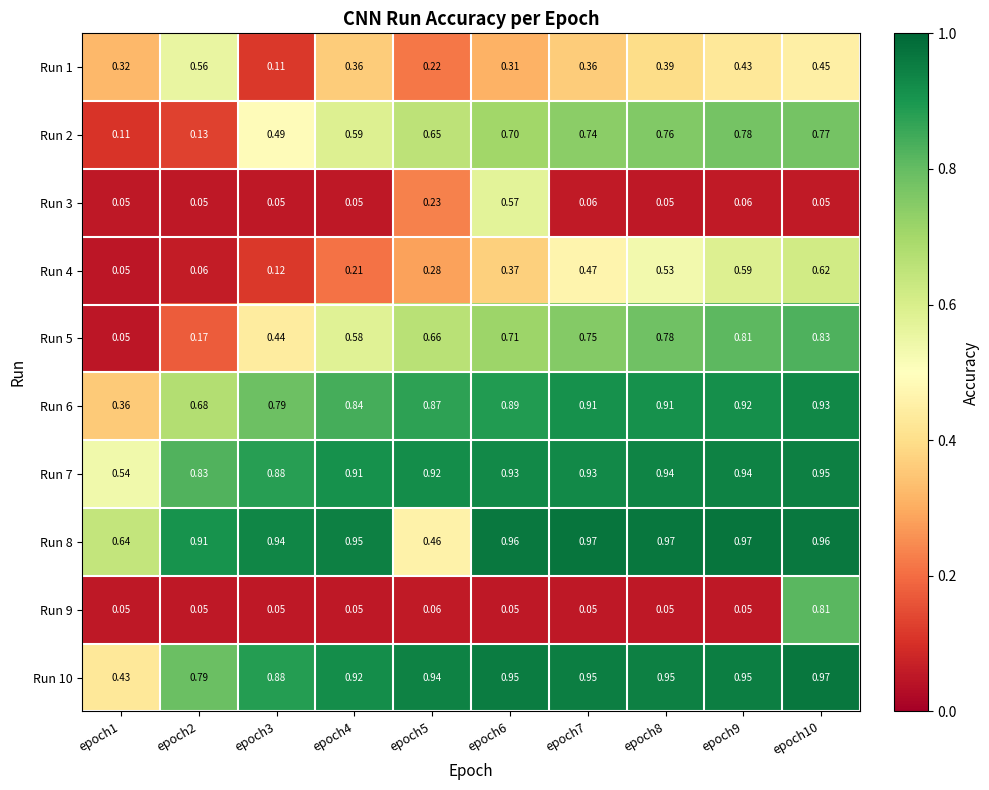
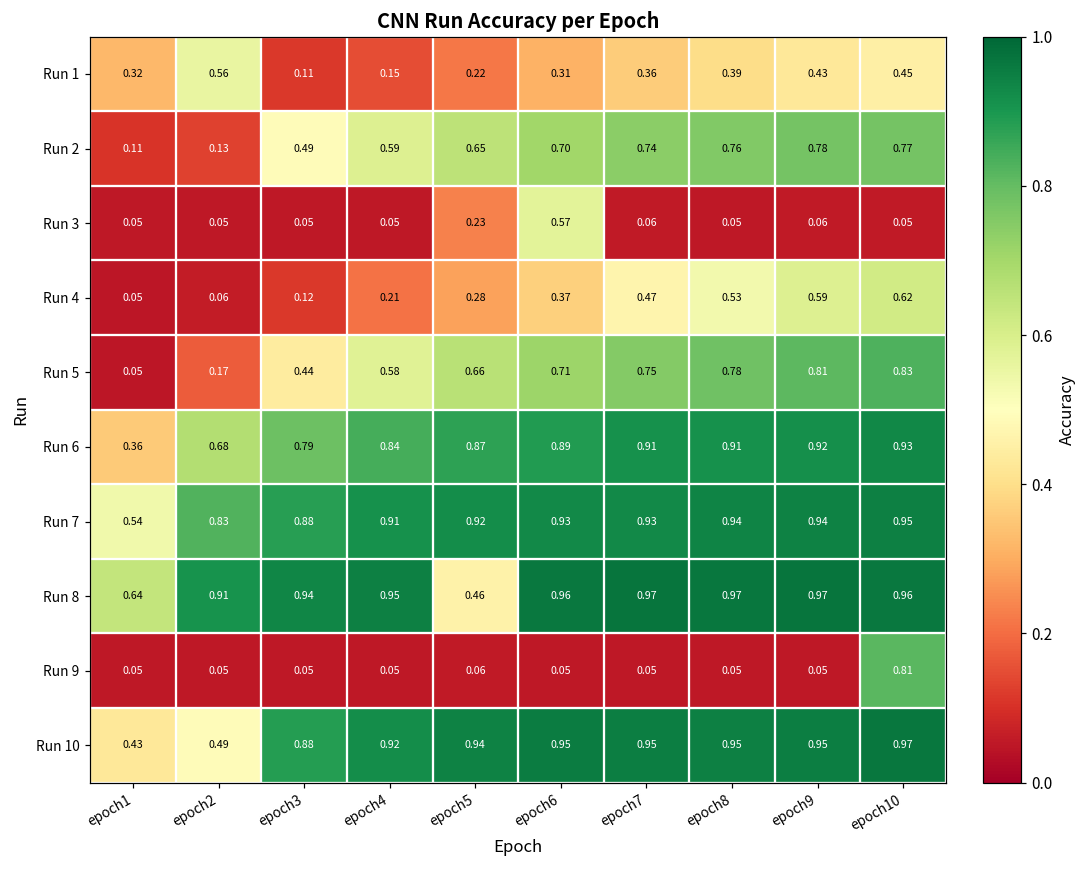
  {
    "Run 1": {
      "epoch1": 0.32,
      "epoch2": 0.56,
      "epoch3": 0.11,
-     "epoch4": 0.36,
+     "epoch4": 0.15,
      "epoch5": 0.22,
      "epoch6": 0.31,
      "epoch7": 0.36,
      "epoch8": 0.39,
      "epoch9": 0.43,
      "epoch10": 0.45
    },
    "Run 2": {
      "epoch1": 0.11,
      "epoch2": 0.13,
      "epoch3": 0.49,
      "epoch4": 0.59,
      "epoch5": 0.65,
      "epoch6": 0.70,
      "epoch7": 0.74,
      "epoch8": 0.76,
      "epoch9": 0.78,
      "epoch10": 0.77
    },
    "Run 3": {
      "epoch1": 0.05,
      "epoch2": 0.05,
      "epoch3": 0.05,
      "epoch4": 0.05,
      "epoch5": 0.23,
      "epoch6": 0.57,
      "epoch7": 0.06,
      "epoch8": 0.05,
      "epoch9": 0.06,
      "epoch10": 0.05
    },
    "Run 4": {
      "epoch1": 0.05,
      "epoch2": 0.06,
      "epoch3": 0.12,
      "epoch4": 0.21,
      "epoch5": 0.28,
      "epoch6": 0.37,
      "epoch7": 0.47,
      "epoch8": 0.53,
      "epoch9": 0.59,
      "epoch10": 0.62
    },
    "Run 5": {
      "epoch1": 0.05,
      "epoch2": 0.17,
      "epoch3": 0.44,
      "epoch4": 0.58,
      "epoch5": 0.66,
      "epoch6": 0.71,
      "epoch7": 0.75,
      "epoch8": 0.78,
      "epoch9": 0.81,
      "epoch10": 0.83
    },
    "Run 6": {
      "epoch1": 0.36,
      "epoch2": 0.68,
      "epoch3": 0.79,
      "epoch4": 0.84,
      "epoch5": 0.87,
      "epoch6": 0.89,
      "epoch7": 0.91,
      "epoch8": 0.91,
      "epoch9": 0.92,
      "epoch10": 0.93
    },
    "Run 7": {
      "epoch1": 0.54,
      "epoch2": 0.83,
      "epoch3": 0.88,
      "epoch4": 0.91,
      "epoch5": 0.92,
      "epoch6": 0.93,
      "epoch7": 0.93,
      "epoch8": 0.94,
      "epoch9": 0.94,
      "epoch10": 0.95
    },
    "Run 8": {
      "epoch1": 0.64,
      "epoch2": 0.91,
      "epoch3": 0.94,
      "epoch4": 0.95,
      "epoch5": 0.46,
      "epoch6": 0.96,
      "epoch7": 0.97,
      "epoch8": 0.97,
      "epoch9": 0.97,
      "epoch10": 0.96
    },
    "Run 9": {
      "epoch1": 0.05,
      "epoch2": 0.05,
      "epoch3": 0.05,
      "epoch4": 0.05,
      "epoch5": 0.06,
      "epoch6": 0.05,
      "epoch7": 0.05,
      "epoch8": 0.05,
      "epoch9": 0.05,
      "epoch10": 0.81
    },
    "Run 10": {
      "epoch1": 0.43,
-     "epoch2": 0.79,
+     "epoch2": 0.49,
      "epoch3": 0.88,
      "epoch4": 0.92,
      "epoch5": 0.94,
      "epoch6": 0.95,
      "epoch7": 0.95,
      "epoch8": 0.95,
      "epoch9": 0.95,
      "epoch10": 0.97
    }
  }
